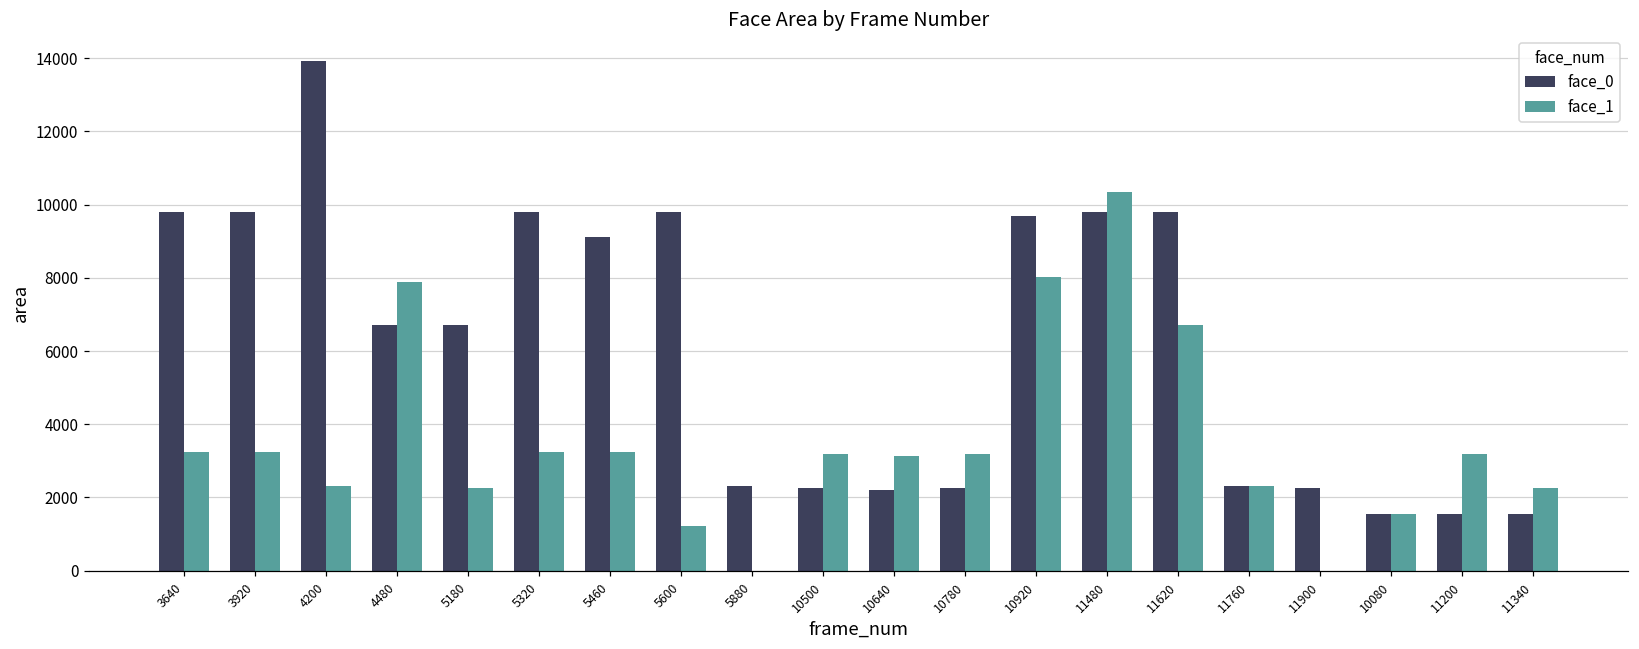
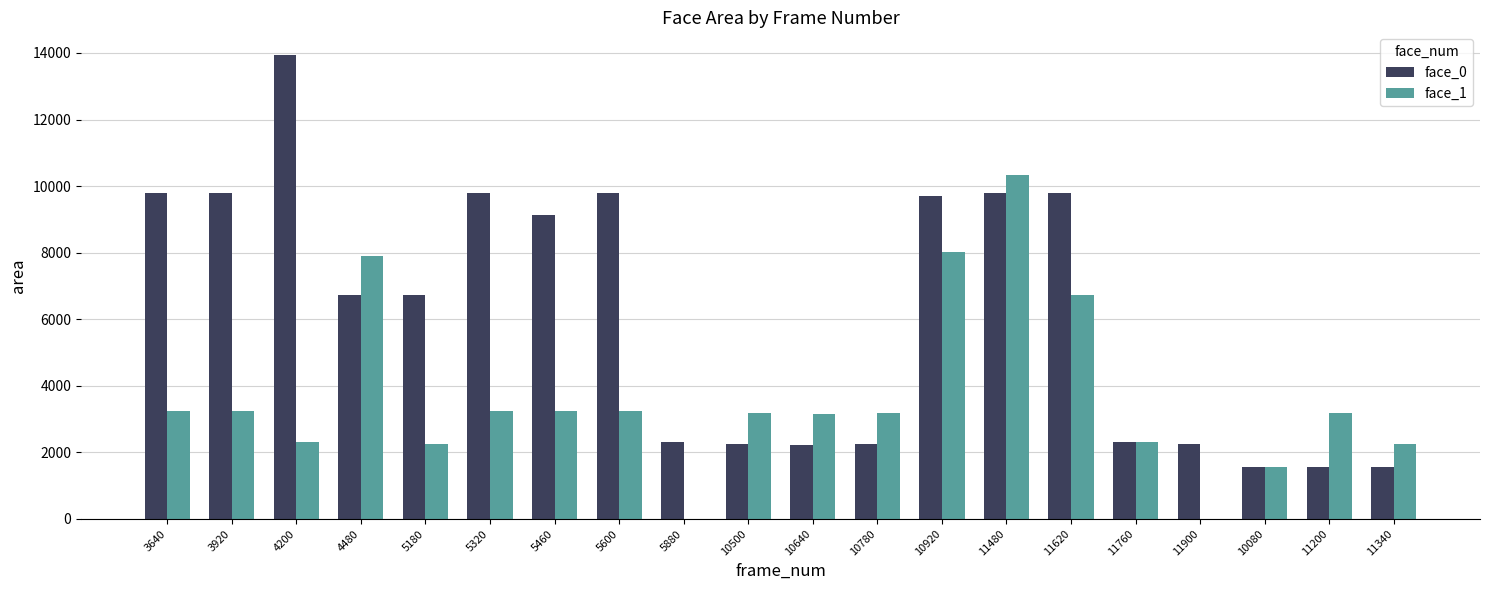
  {
    "face_0": {
      "3640": 9800,
      "3920": 9800,
      "4200": 13900,
      "4480": 6700,
      "5180": 6700,
      "5320": 9800,
      "5460": 9100,
      "5600": 9800,
      "5880": 2300,
      "10500": 2300,
      "10640": 2200,
      "10780": 2300,
      "10920": 9700,
      "11480": 9800,
      "11620": 9800,
      "11760": 2300,
      "11900": 2300,
      "10080": 1600,
      "11200": 1600,
      "11340": 1600
    },
    "face_1": {
      "3640": 3200,
      "3920": 3200,
      "4200": 2300,
      "4480": 7900,
      "5180": 2300,
      "5320": 3200,
      "5460": 3200,
-     "5600": 1200,
+     "5600": 3200,
      "5880": 0,
      "10500": 3200,
      "10640": 3100,
      "10780": 3200,
      "10920": 8000,
      "11480": 10300,
      "11620": 6700,
      "11760": 2300,
      "11900": 0,
      "10080": 1600,
      "11200": 3200,
      "11340": 2300
    }
  }
